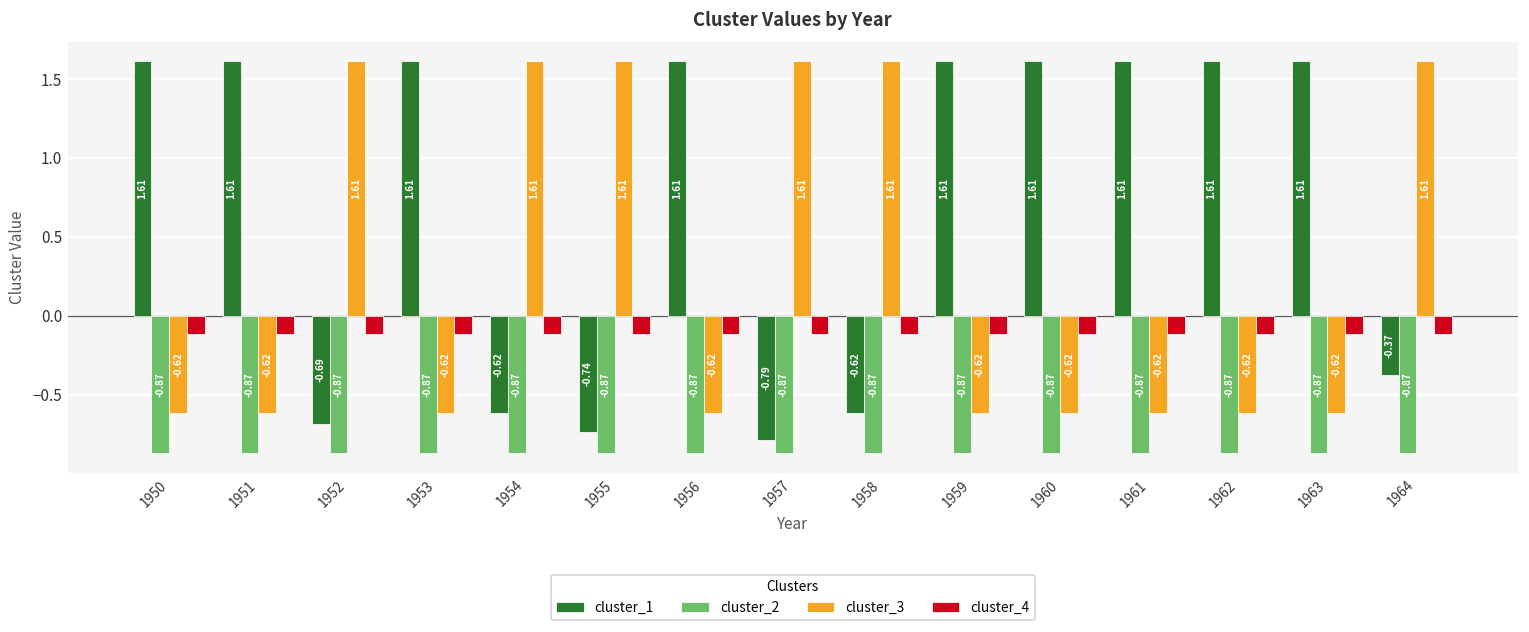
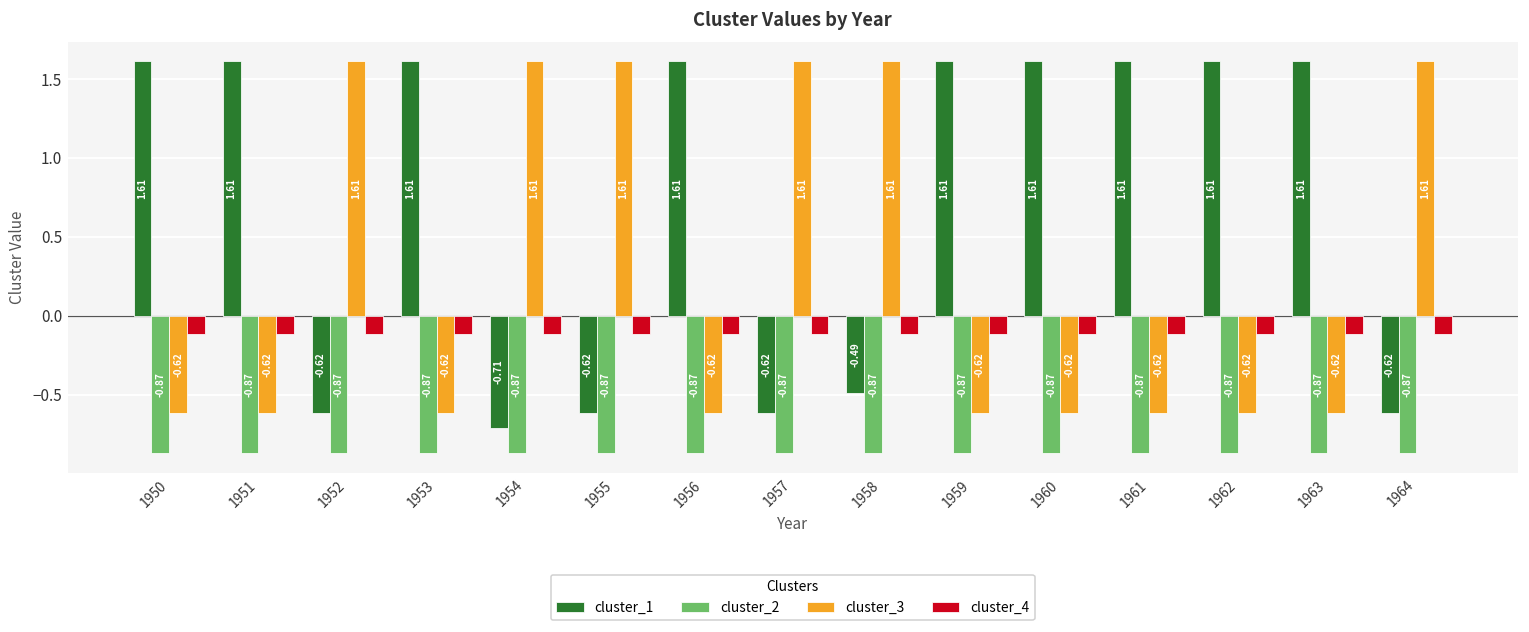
  {
    "cluster_1": {
      "1950": 1.61,
      "1951": 1.61,
-     "1952": -0.69,
+     "1952": -0.62,
      "1953": 1.61,
-     "1954": -0.62,
-     "1955": -0.74,
+     "1954": -0.71,
+     "1955": -0.62,
      "1956": 1.61,
-     "1957": -0.79,
-     "1958": -0.62,
+     "1957": -0.62,
+     "1958": -0.49,
      "1959": 1.61,
      "1960": 1.61,
      "1961": 1.61,
      "1962": 1.61,
      "1963": 1.61,
-     "1964": -0.37
+     "1964": -0.62
    },
    "cluster_2": {
      "1950": -0.87,
      "1951": -0.87,
      "1952": -0.87,
      "1953": -0.87,
      "1954": -0.87,
      "1955": -0.87,
      "1956": -0.87,
      "1957": -0.87,
      "1958": -0.87,
      "1959": -0.87,
      "1960": -0.87,
      "1961": -0.87,
      "1962": -0.87,
      "1963": -0.87,
      "1964": -0.87
    },
    "cluster_3": {
      "1950": -0.62,
      "1951": -0.62,
      "1952": 1.61,
      "1953": -0.62,
      "1954": 1.61,
      "1955": 1.61,
      "1956": -0.62,
      "1957": 1.61,
      "1958": 1.61,
      "1959": -0.62,
      "1960": -0.62,
      "1961": -0.62,
      "1962": -0.62,
      "1963": -0.62,
      "1964": 1.61
    },
    "cluster_4": {
      "1950": -0.12,
      "1951": -0.12,
      "1952": -0.12,
      "1953": -0.12,
      "1954": -0.12,
      "1955": -0.12,
      "1956": -0.12,
      "1957": -0.12,
      "1958": -0.12,
      "1959": -0.12,
      "1960": -0.12,
      "1961": -0.12,
      "1962": -0.12,
      "1963": -0.12,
      "1964": -0.12
    }
  }
